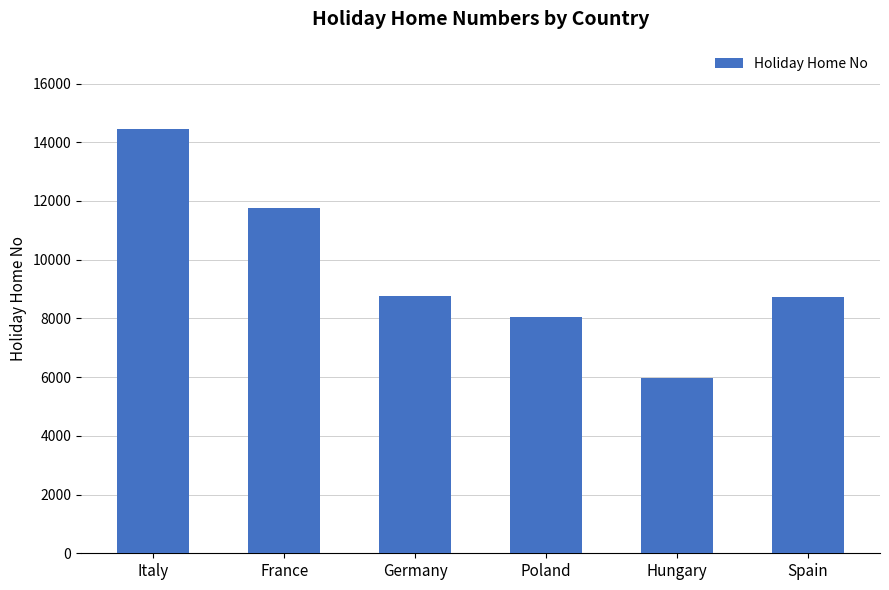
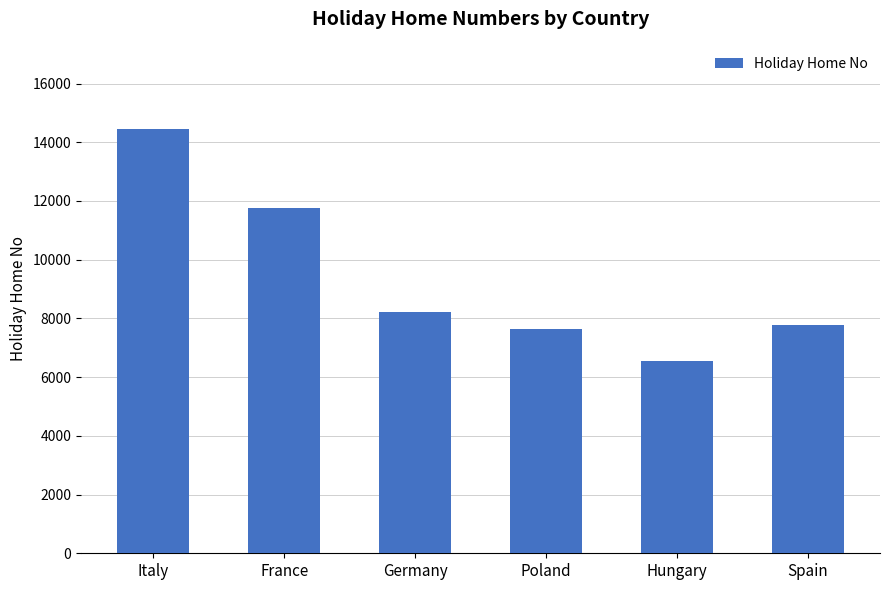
  {
    "Italy": 14400,
    "France": 11800,
-   "Germany": 8800,
-   "Poland": 8000,
-   "Hungary": 6000,
-   "Spain": 8700
+   "Germany": 8200,
+   "Poland": 7700,
+   "Hungary": 6500,
+   "Spain": 7800
  }
